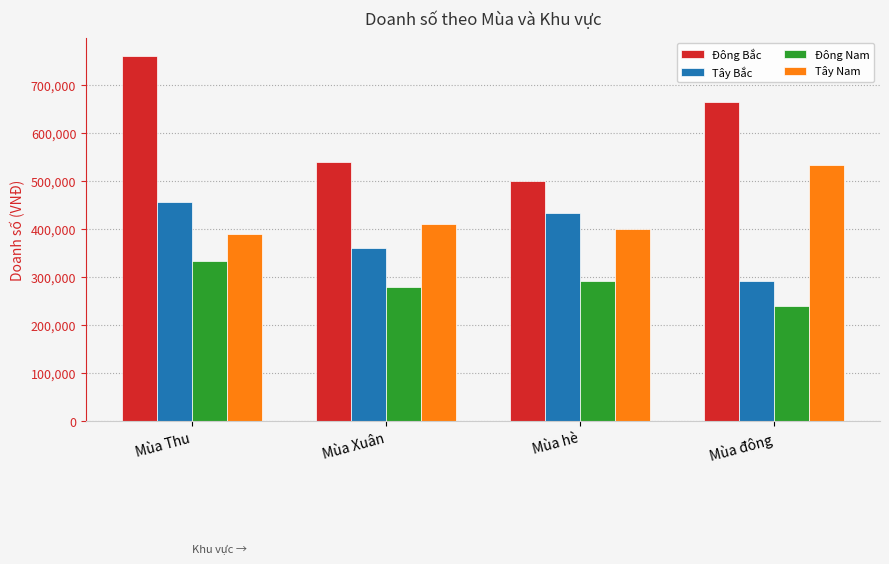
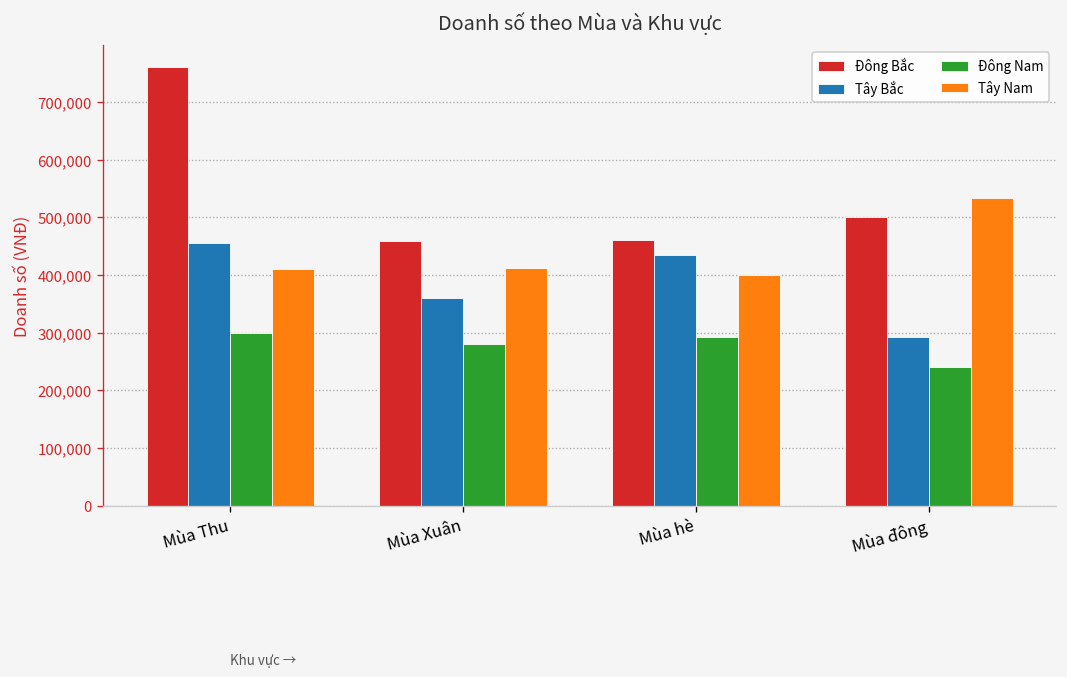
  {
    "Đông Bắc": {
      "Mùa Thu": "760,000",
-     "Mùa Xuân": "540,000",
-     "Mùa hè": "500,000",
-     "Mùa đông": "670,000"
+     "Mùa Xuân": "460,000",
+     "Mùa hè": "460,000",
+     "Mùa đông": "500,000"
    },
    "Tây Bắc": {
      "Mùa Thu": "460,000",
      "Mùa Xuân": "360,000",
      "Mùa hè": "430,000",
      "Mùa đông": "290,000"
    },
    "Đông Nam": {
-     "Mùa Thu": "330,000",
+     "Mùa Thu": "300,000",
      "Mùa Xuân": "280,000",
      "Mùa hè": "290,000",
      "Mùa đông": "240,000"
    },
    "Tây Nam": {
-     "Mùa Thu": "390,000",
+     "Mùa Thu": "410,000",
      "Mùa Xuân": "410,000",
      "Mùa hè": "400,000",
      "Mùa đông": "530,000"
    }
  }
